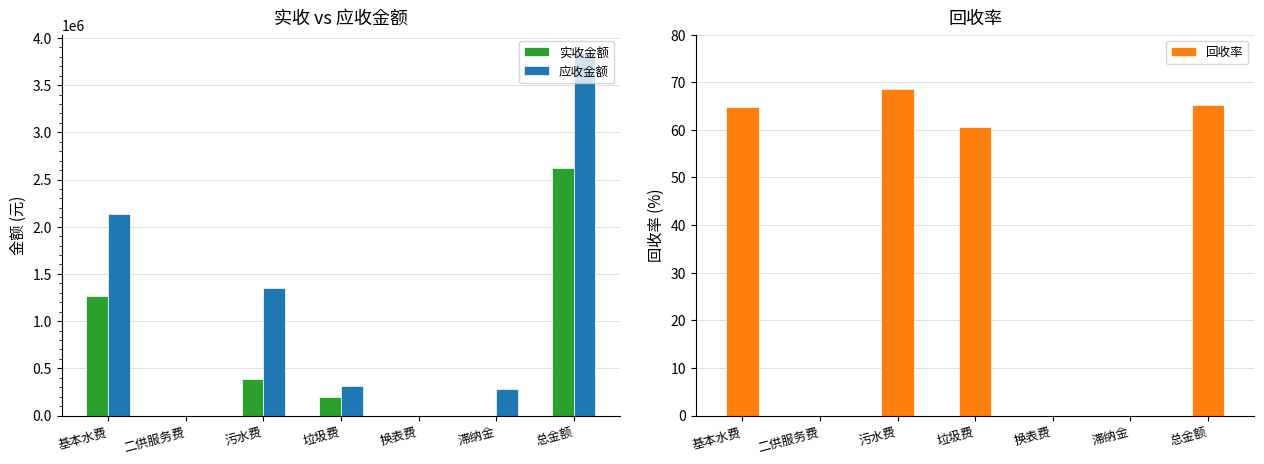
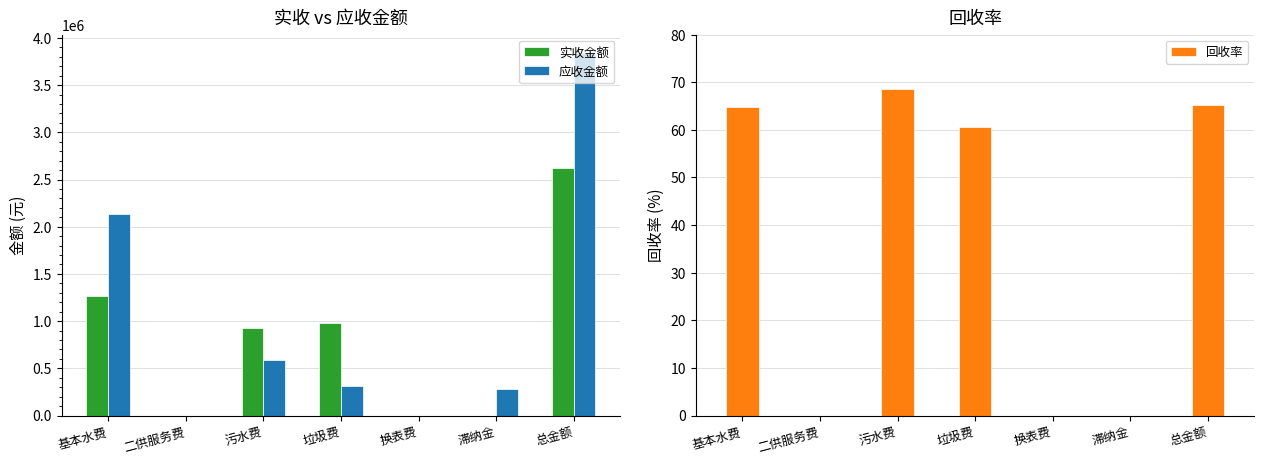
  {
    "实收 vs 应收金额": {
      "实收金额": {
        "基本水费": 1300000,
        "二供服务费": 0,
-       "污水费": 400000,
-       "垃圾费": 200000,
+       "污水费": 900000,
+       "垃圾费": 1000000,
        "换表费": 0,
        "总金额": 2600000
      },
      "应收金额": {
        "基本水费": 2100000,
        "二供服务费": 0,
-       "污水费": 1400000,
+       "污水费": 600000,
        "垃圾费": 300000,
        "换表费": 0,
        "滞纳金": 300000
      }
    },
    "回收率": {
      "基本水费": 65,
      "二供服务费": 0,
      "污水费": 69,
      "垃圾费": 61,
      "换表费": 0,
      "滞纳金": 0,
      "总金额": 65
    }
  }
